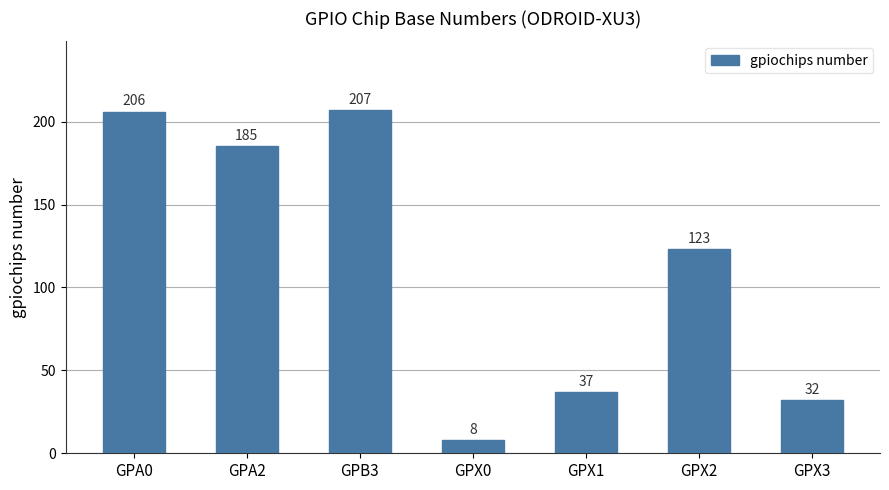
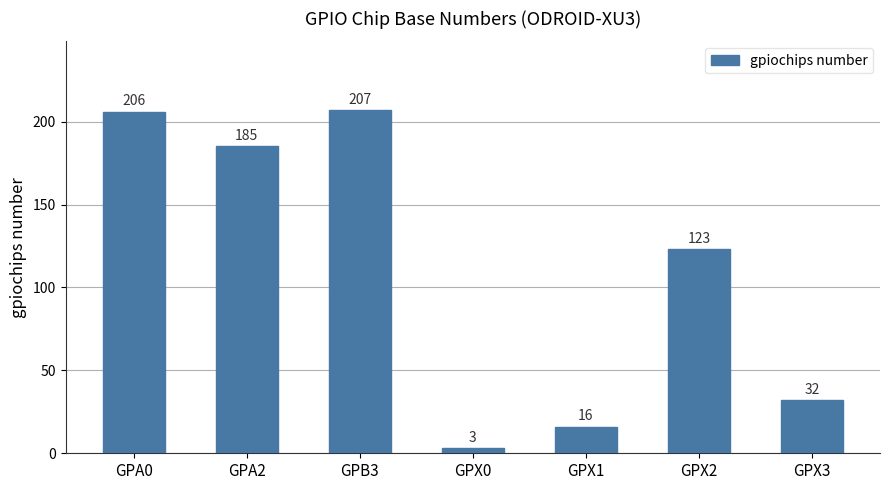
  {
    "GPA0": 206,
    "GPA2": 185,
    "GPB3": 207,
-   "GPX0": 8,
-   "GPX1": 37,
+   "GPX0": 3,
+   "GPX1": 16,
    "GPX2": 123,
    "GPX3": 32
  }
